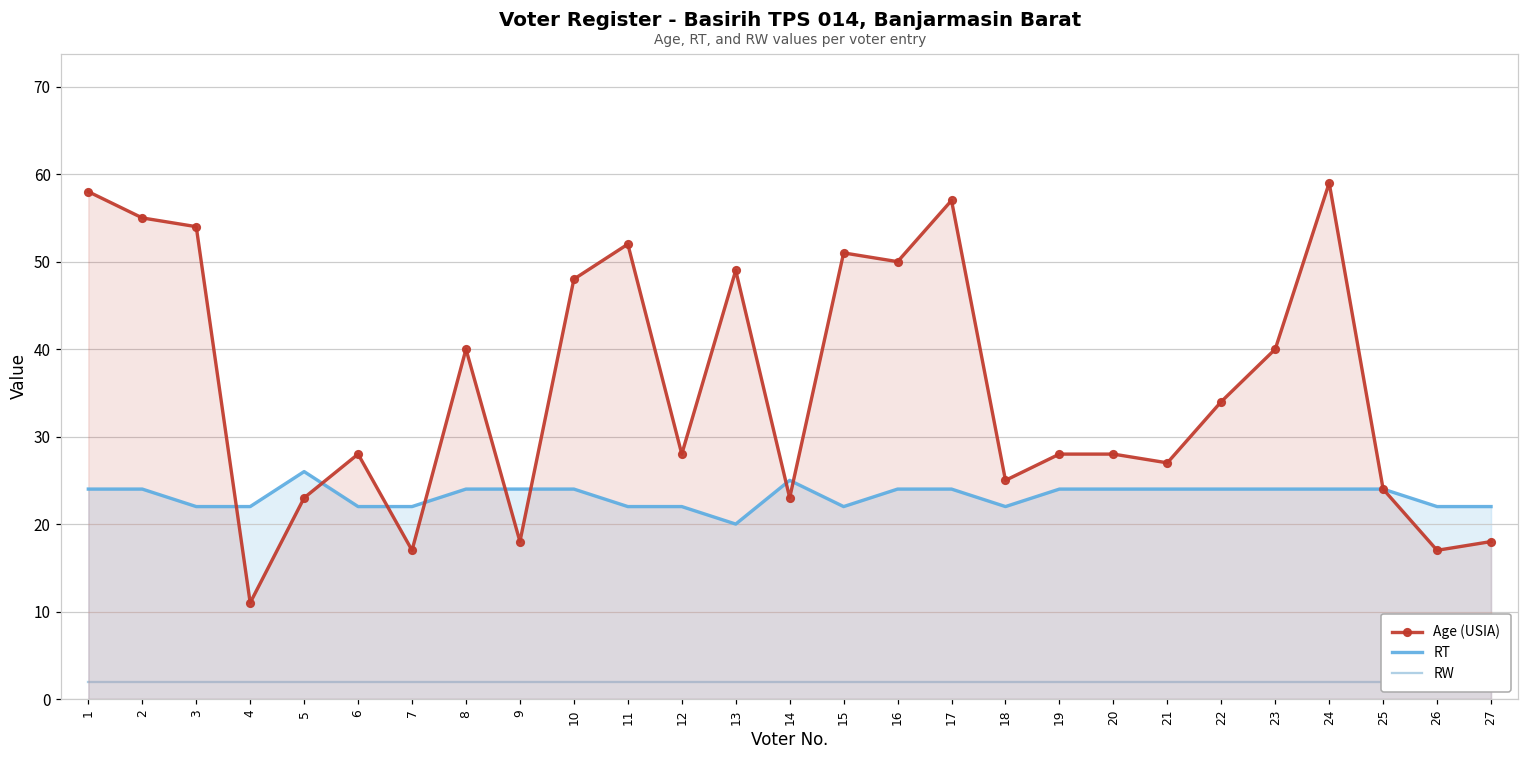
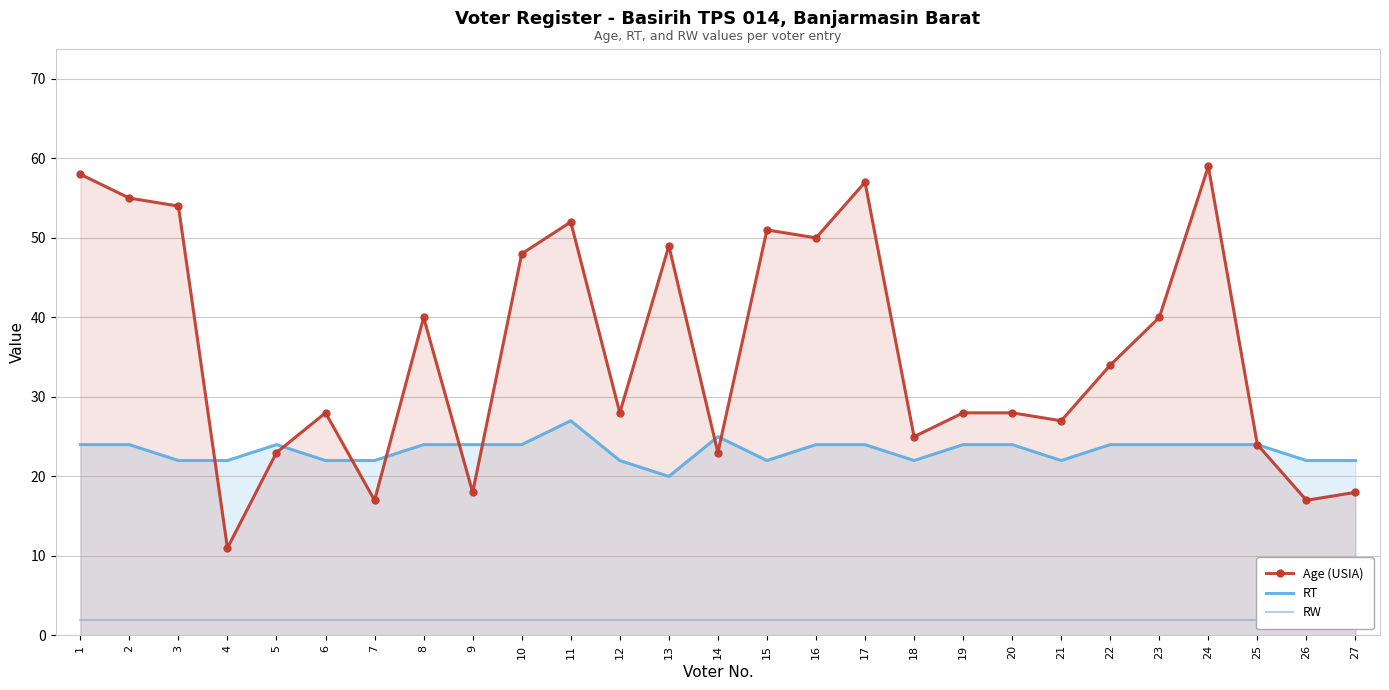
  {
    "Age (USIA)": {
      "1": 58,
      "2": 55,
      "3": 54,
      "4": 11,
      "5": 23,
      "6": 28,
      "7": 17,
      "8": 40,
      "9": 18,
      "10": 48,
      "11": 52,
      "12": 28,
      "13": 49,
      "14": 23,
      "15": 51,
      "16": 50,
      "17": 57,
      "18": 25,
      "19": 28,
      "20": 28,
      "21": 27,
      "22": 34,
      "23": 40,
      "24": 59,
      "26": 17,
      "27": 18
    },
    "RT": {
      "1": 24,
      "2": 24,
      "3": 22,
      "4": 22,
-     "5": 26,
+     "5": 24,
      "6": 22,
      "7": 22,
      "8": 24,
      "9": 24,
      "10": 24,
-     "11": 22,
+     "11": 27,
      "12": 22,
      "13": 20,
      "14": 25,
      "15": 22,
      "16": 24,
      "17": 24,
      "18": 22,
      "19": 24,
      "20": 24,
-     "21": 24,
+     "21": 22,
      "22": 24,
      "23": 24,
      "24": 24,
      "26": 22,
      "27": 22
    },
    "RW": {
      "1": 2,
      "2": 2,
      "3": 2,
      "4": 2,
      "5": 2,
      "6": 2,
      "7": 2,
      "8": 2,
      "9": 2,
      "10": 2,
      "11": 2,
      "12": 2,
      "13": 2,
      "14": 2,
      "15": 2,
      "16": 2,
      "17": 2,
      "18": 2,
      "19": 2,
      "20": 2,
      "21": 2,
      "22": 2,
      "23": 2,
      "24": 2
    }
  }
